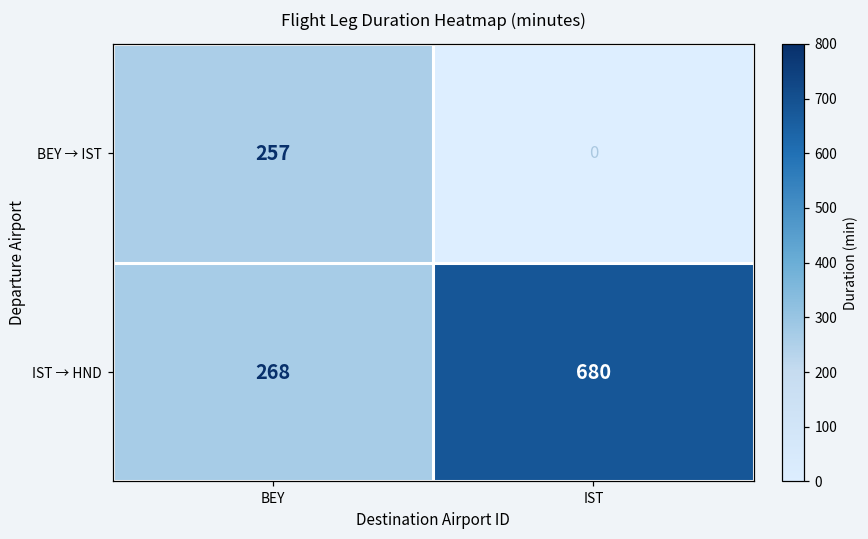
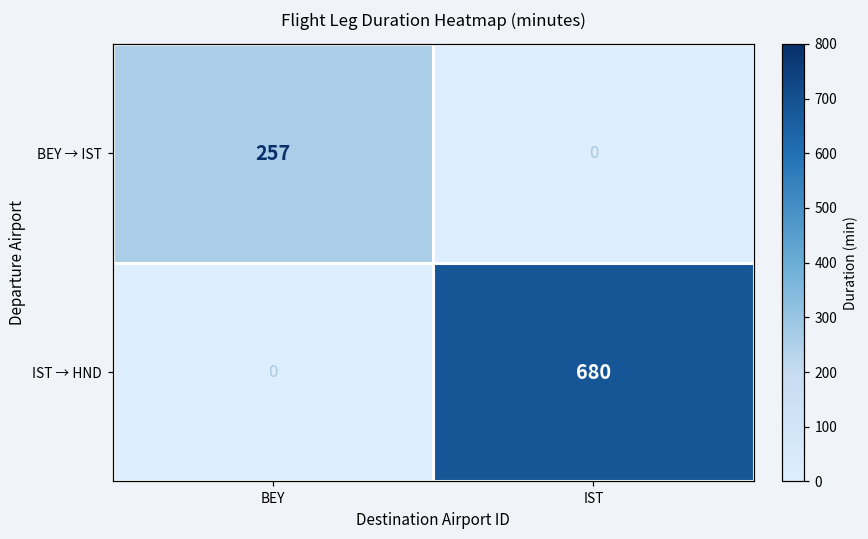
  {
    "BEY → IST": {
      "BEY": 257,
      "IST": 0
    },
    "IST → HND": {
-     "BEY": 268,
+     "BEY": 0,
      "IST": 680
    }
  }
